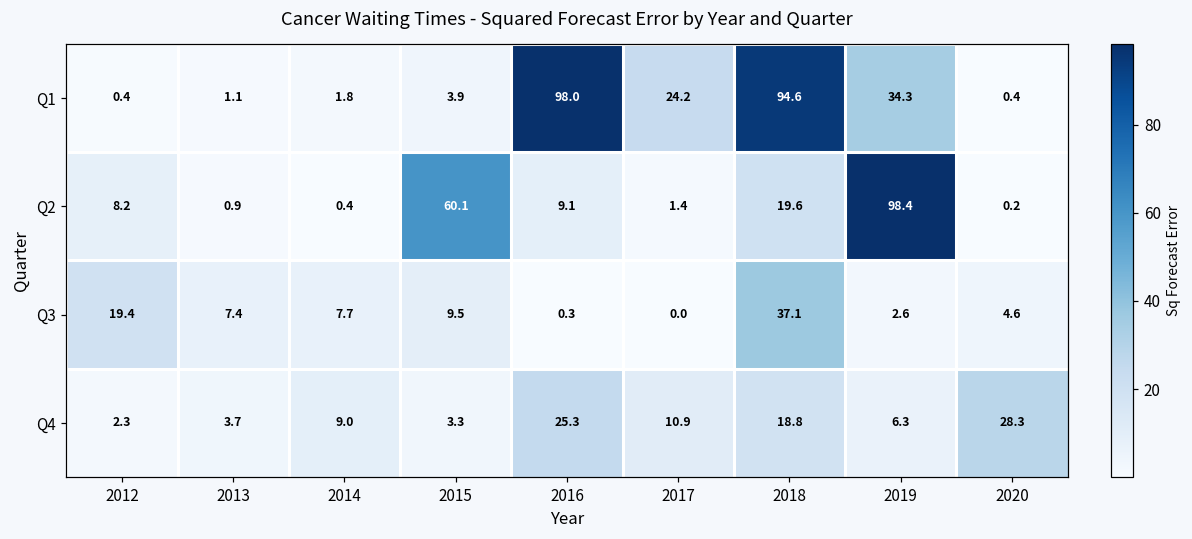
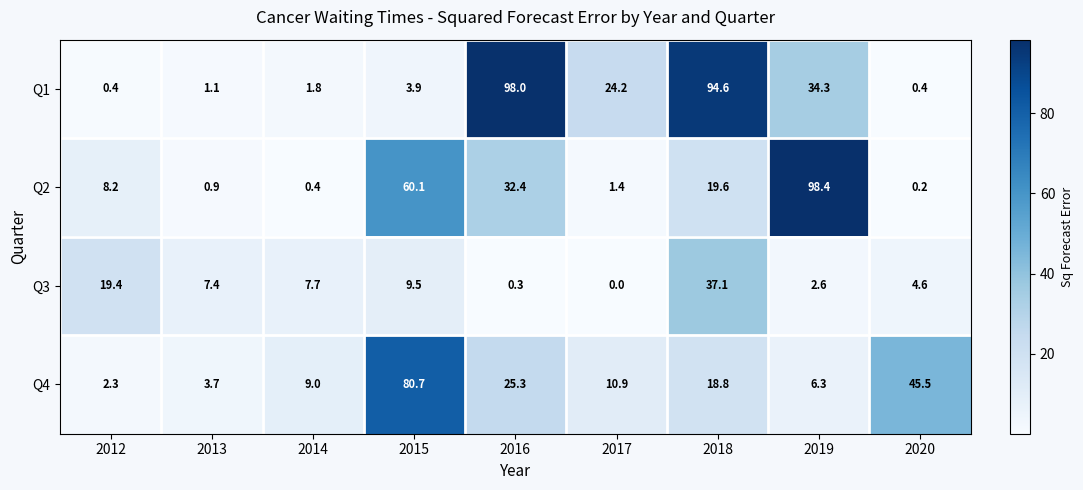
  {
    "Q1": {
      "2012": 0.4,
      "2013": 1.1,
      "2014": 1.8,
      "2015": 3.9,
      "2016": 98.0,
      "2017": 24.2,
      "2018": 94.6,
      "2019": 34.3,
      "2020": 0.4
    },
    "Q2": {
      "2012": 8.2,
      "2013": 0.9,
      "2014": 0.4,
      "2015": 60.1,
-     "2016": 9.1,
+     "2016": 32.4,
      "2017": 1.4,
      "2018": 19.6,
      "2019": 98.4,
      "2020": 0.2
    },
    "Q3": {
      "2012": 19.4,
      "2013": 7.4,
      "2014": 7.7,
      "2015": 9.5,
      "2016": 0.3,
      "2017": 0.0,
      "2018": 37.1,
      "2019": 2.6,
      "2020": 4.6
    },
    "Q4": {
      "2012": 2.3,
      "2013": 3.7,
      "2014": 9.0,
-     "2015": 3.3,
+     "2015": 80.7,
      "2016": 25.3,
      "2017": 10.9,
      "2018": 18.8,
      "2019": 6.3,
-     "2020": 28.3
+     "2020": 45.5
    }
  }
